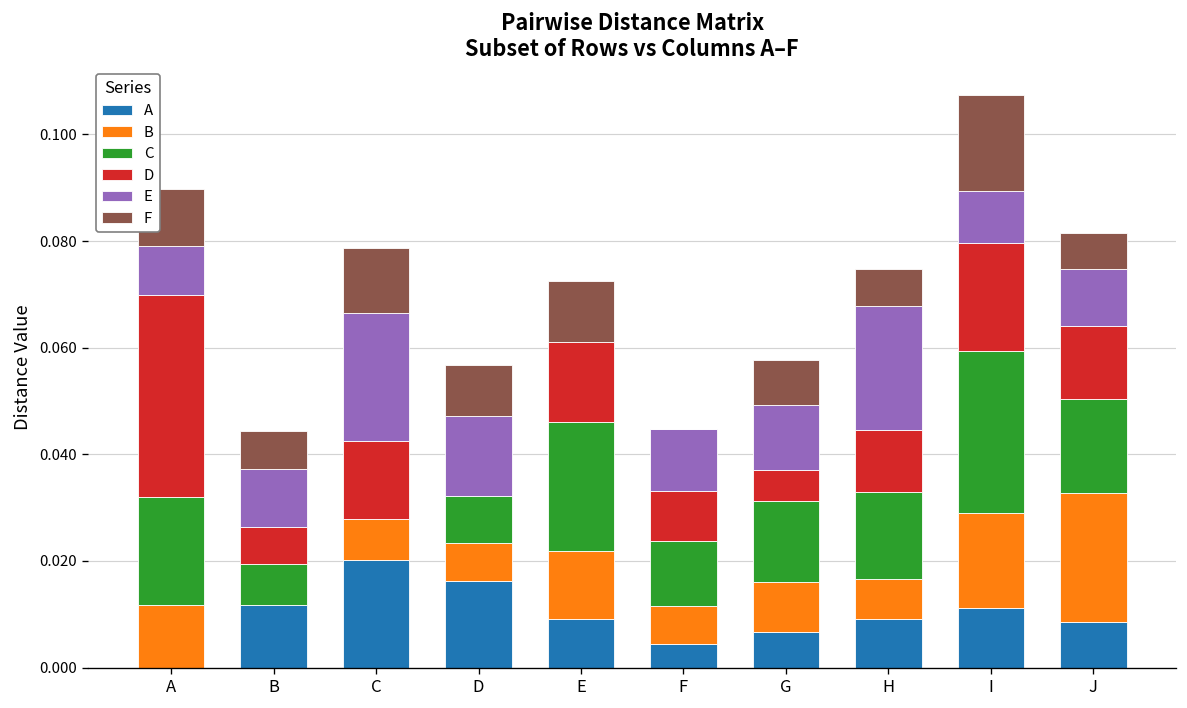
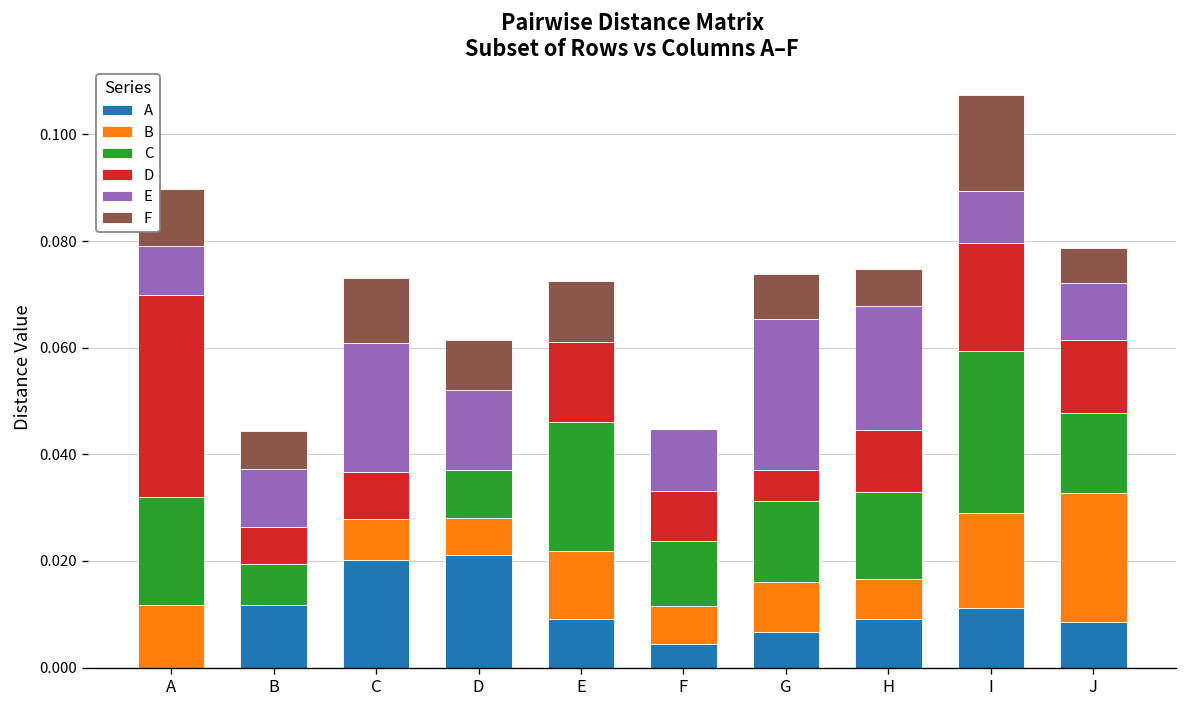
  {
    "A": {
      "A": 0.000,
      "B": 0.012,
      "C": 0.020,
-     "D": 0.016,
+     "D": 0.021,
      "E": 0.009,
      "F": 0.004,
      "G": 0.007,
      "H": 0.009,
      "I": 0.011,
      "J": 0.009
    },
    "B": {
      "A": 0.012,
      "B": 0.000,
      "C": 0.008,
      "D": 0.007,
      "E": 0.013,
      "F": 0.007,
      "G": 0.009,
      "H": 0.008,
      "I": 0.018,
      "J": 0.024
    },
    "C": {
      "A": 0.020,
      "B": 0.008,
      "C": 0.000,
      "D": 0.009,
      "E": 0.024,
      "F": 0.012,
      "G": 0.015,
      "H": 0.016,
      "I": 0.030,
-     "J": 0.018
+     "J": 0.015
    },
    "D": {
      "A": 0.038,
      "B": 0.007,
-     "C": 0.015,
+     "C": 0.009,
      "D": 0.000,
      "E": 0.015,
      "F": 0.009,
      "G": 0.006,
      "H": 0.012,
      "I": 0.020,
      "J": 0.014
    },
    "E": {
      "A": 0.009,
      "B": 0.011,
      "C": 0.024,
      "D": 0.015,
      "E": 0.000,
      "F": 0.011,
-     "G": 0.012,
+     "G": 0.028,
      "H": 0.023,
      "I": 0.010,
      "J": 0.011
    },
    "F": {
      "A": 0.011,
      "B": 0.007,
      "C": 0.012,
      "D": 0.009,
      "E": 0.011,
      "F": 0.000,
      "G": 0.008,
      "H": 0.007,
      "I": 0.018,
      "J": 0.007
    }
  }
